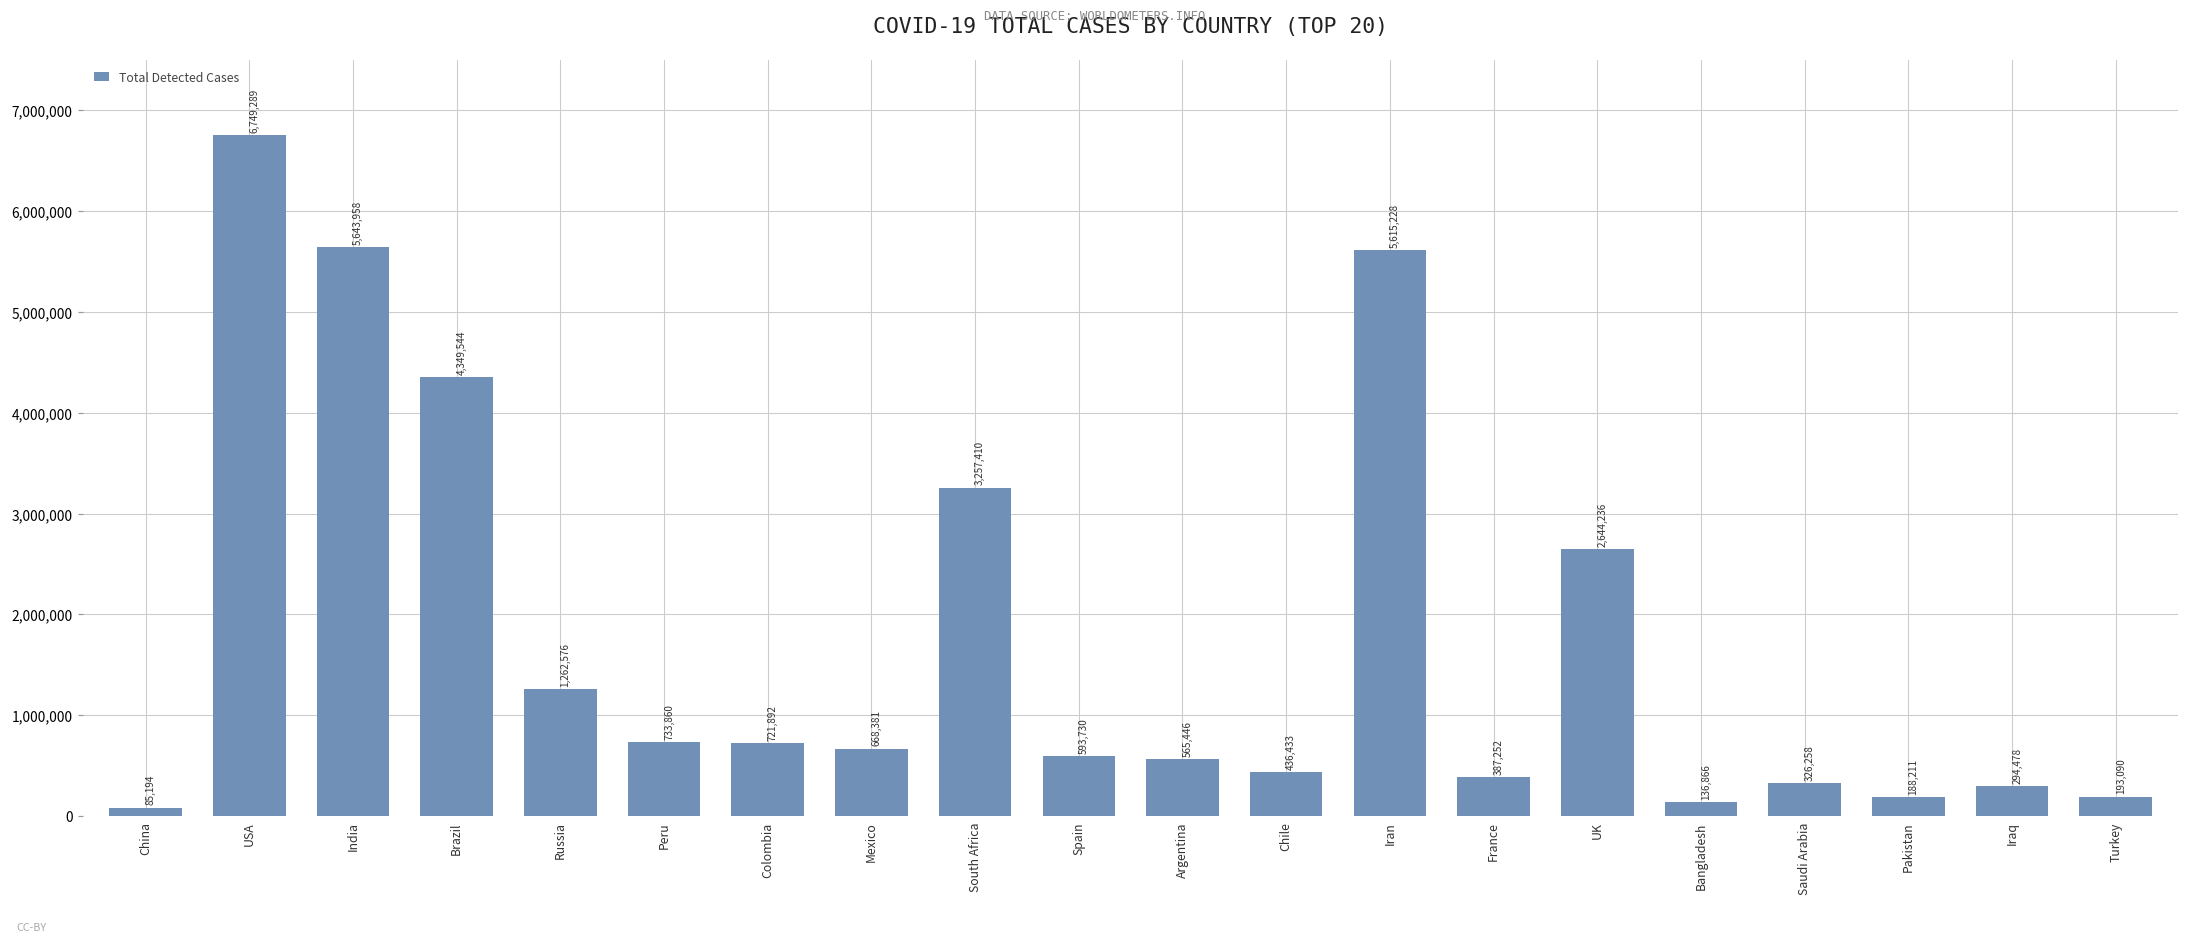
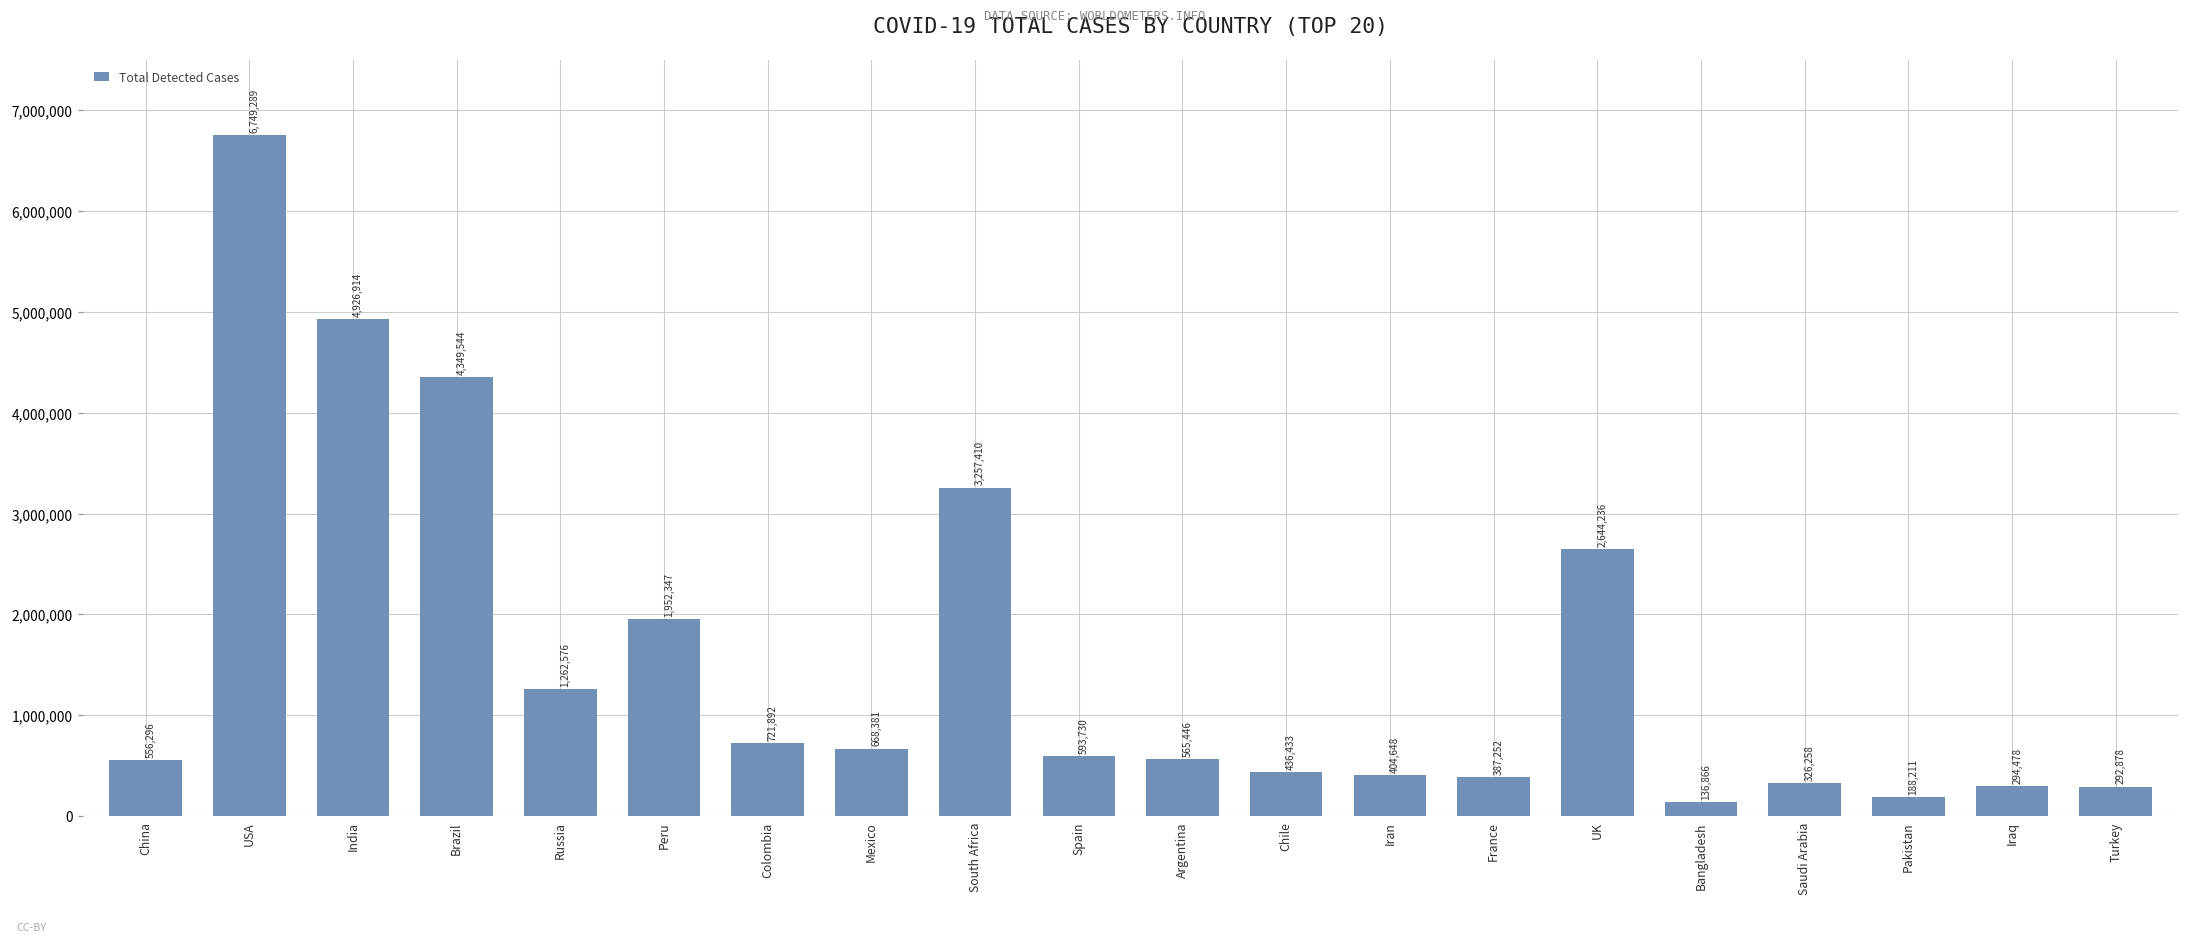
  {
-   "China": "85,194",
+   "China": "556,296",
    "USA": "6,749,289",
-   "India": "5,643,958",
+   "India": "4,926,914",
    "Brazil": "4,349,544",
    "Russia": "1,262,576",
-   "Peru": "733,860",
+   "Peru": "1,952,347",
    "Colombia": "721,892",
    "Mexico": "668,381",
    "South Africa": "3,257,410",
    "Spain": "593,730",
    "Argentina": "565,446",
    "Chile": "436,433",
-   "Iran": "5,615,228",
+   "Iran": "404,648",
    "France": "387,252",
    "UK": "2,644,236",
    "Bangladesh": "136,866",
    "Saudi Arabia": "326,258",
    "Pakistan": "188,211",
    "Iraq": "294,478",
-   "Turkey": "193,090"
+   "Turkey": "292,878"
  }
